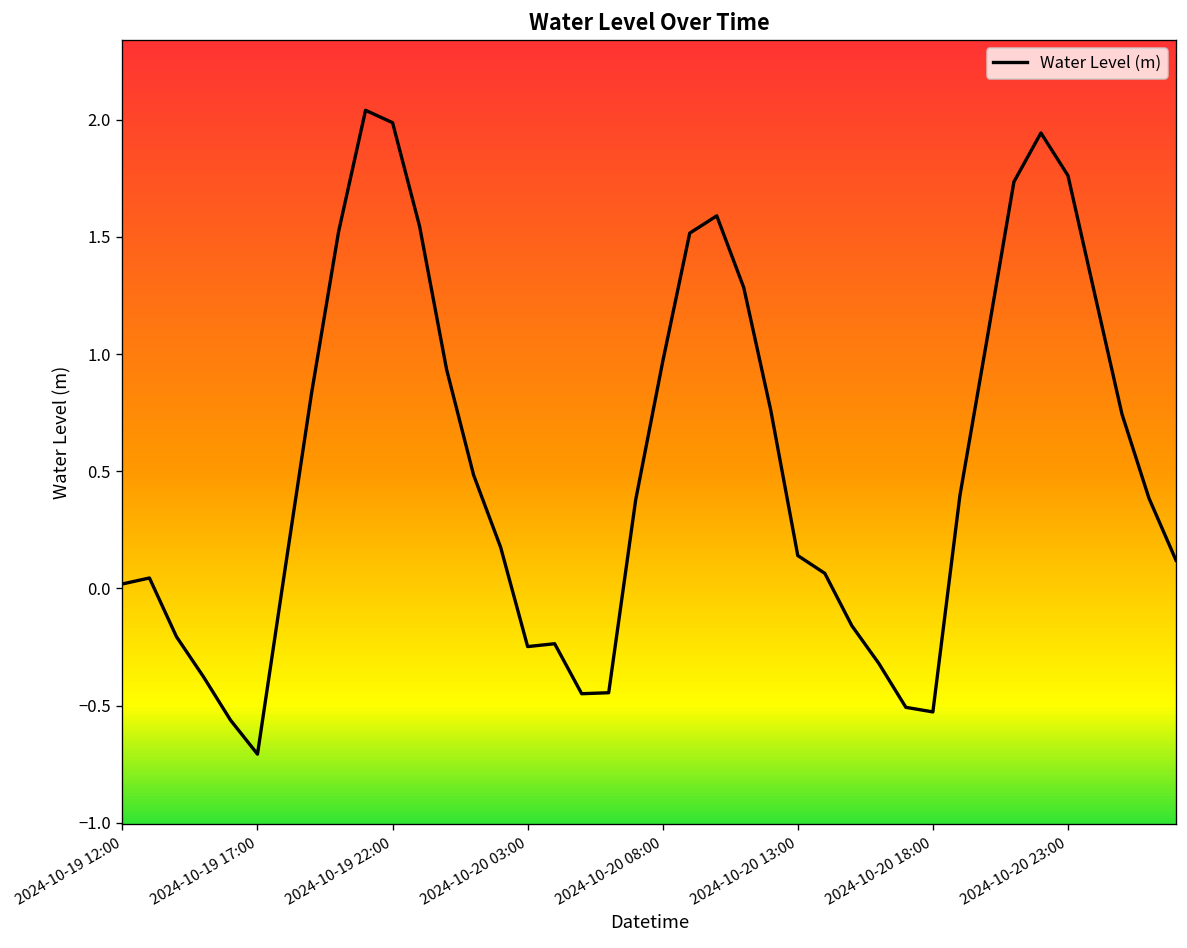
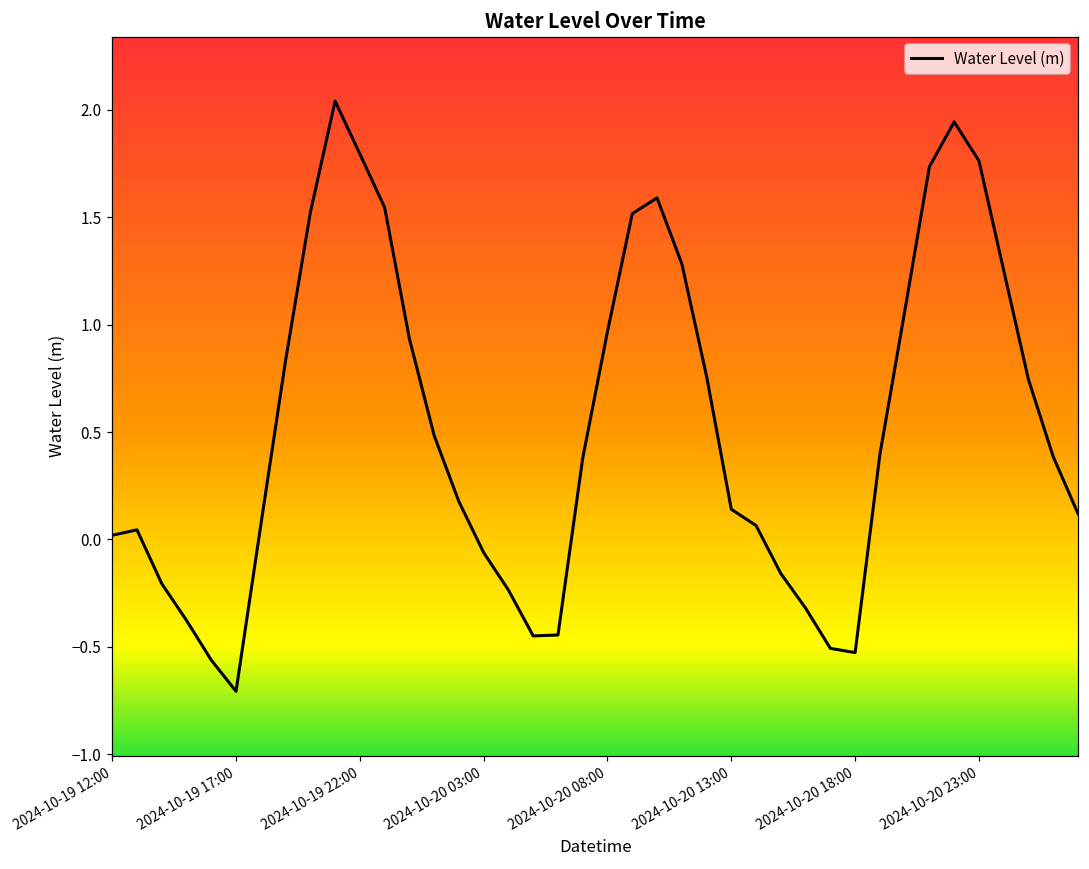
  {
    "2024-10-19 12:00": 0.02,
    "2024-10-19 17:00": -0.71,
-   "2024-10-19 22:00": 1.99,
-   "2024-10-20 03:00": -0.25,
+   "2024-10-19 22:00": 1.79,
+   "2024-10-20 03:00": -0.06,
    "2024-10-20 08:00": 0.97,
    "2024-10-20 13:00": 0.14,
    "2024-10-20 18:00": -0.53,
    "2024-10-20 23:00": 1.76
  }
